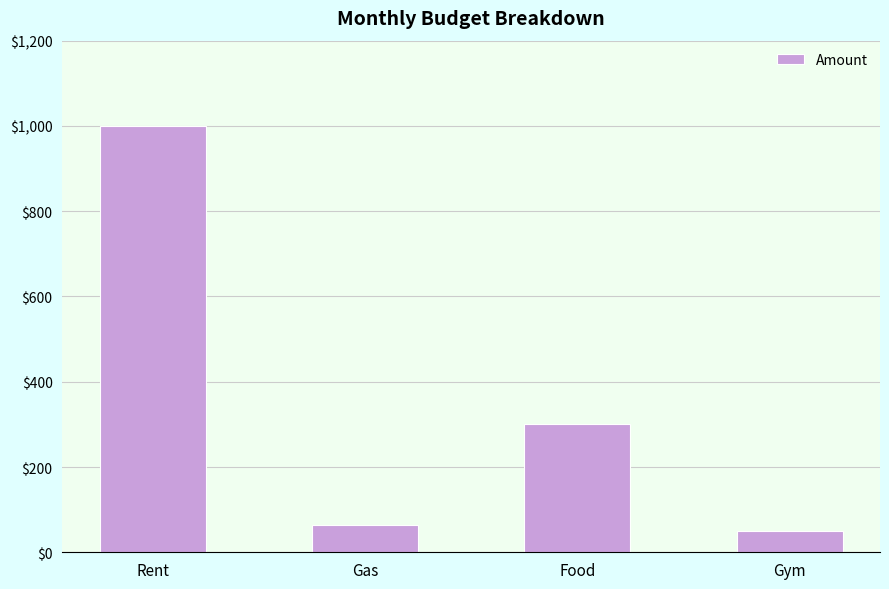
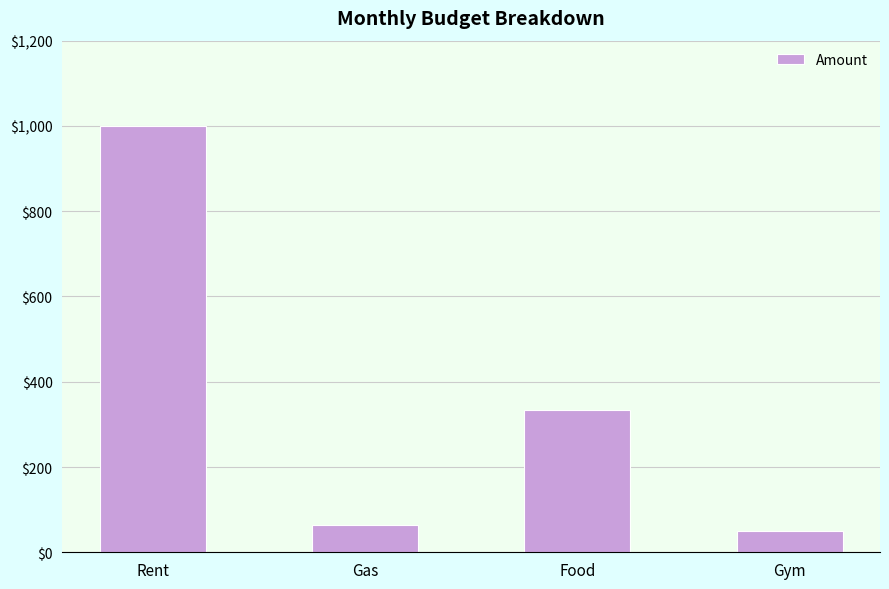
  {
    "Rent": "$1,000",
    "Gas": "$60",
-   "Food": "$300",
+   "Food": "$330",
    "Gym": "$50"
  }
